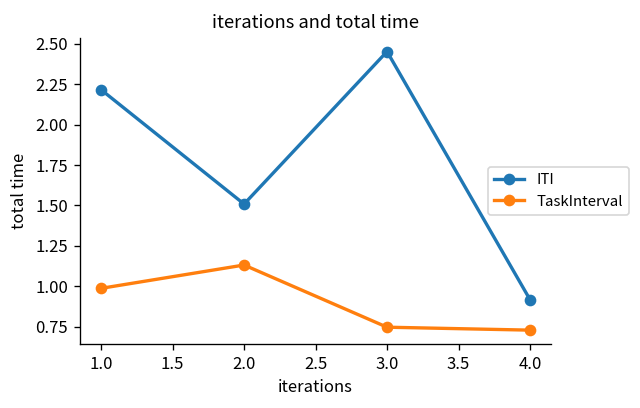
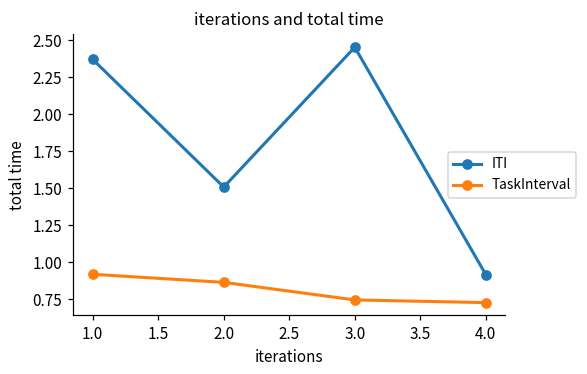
  {
    "ITI": {
-     "1.0": 2.22,
+     "1.0": 2.37,
      "2.0": 1.51,
      "3.0": 2.45,
      "4.0": 0.92
    },
    "TaskInterval": {
-     "1.0": 0.99,
-     "2.0": 1.13,
+     "1.0": 0.92,
+     "2.0": 0.86,
      "3.0": 0.75,
      "4.0": 0.73
    }
  }
